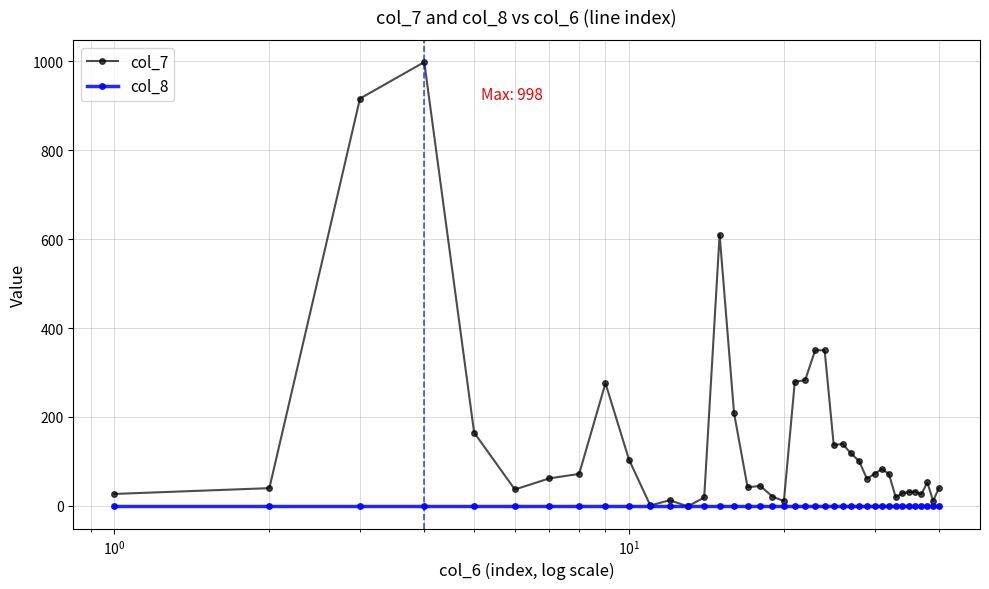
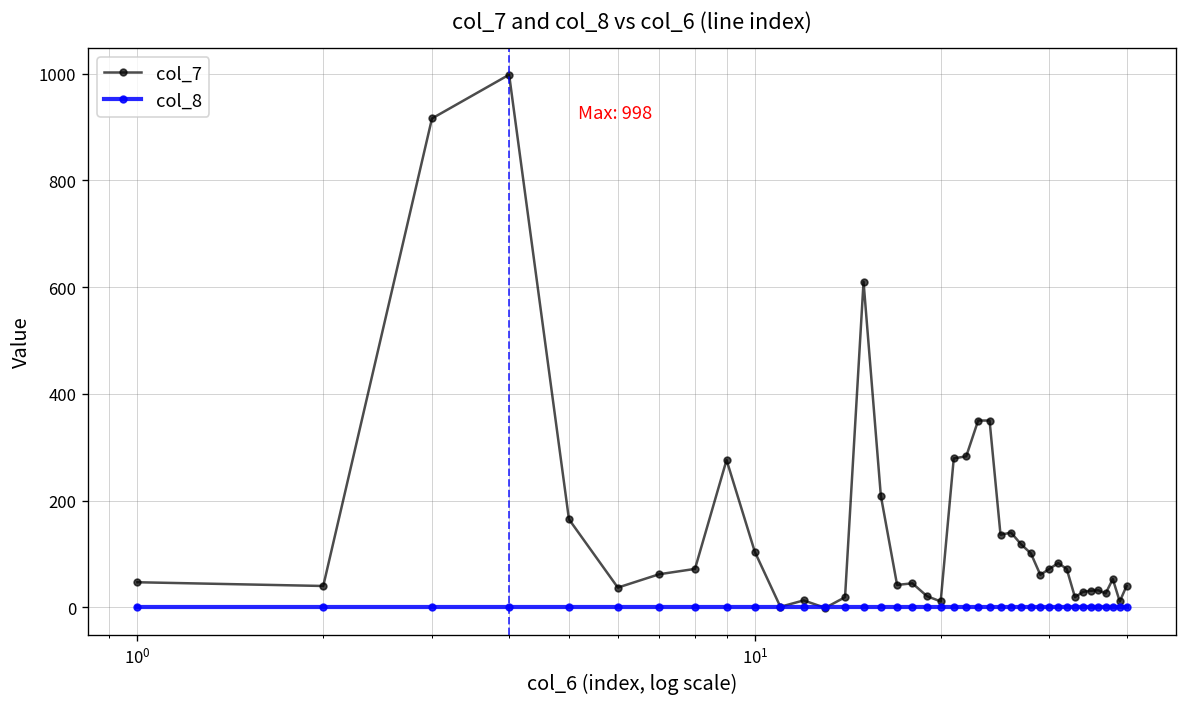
  {
    "col_7": {
-     "10^0": 30,
+     "10^0": 50,
      "10^1": 100
    },
    "col_8": {
      "10^0": 0,
      "10^1": 0
    }
  }
